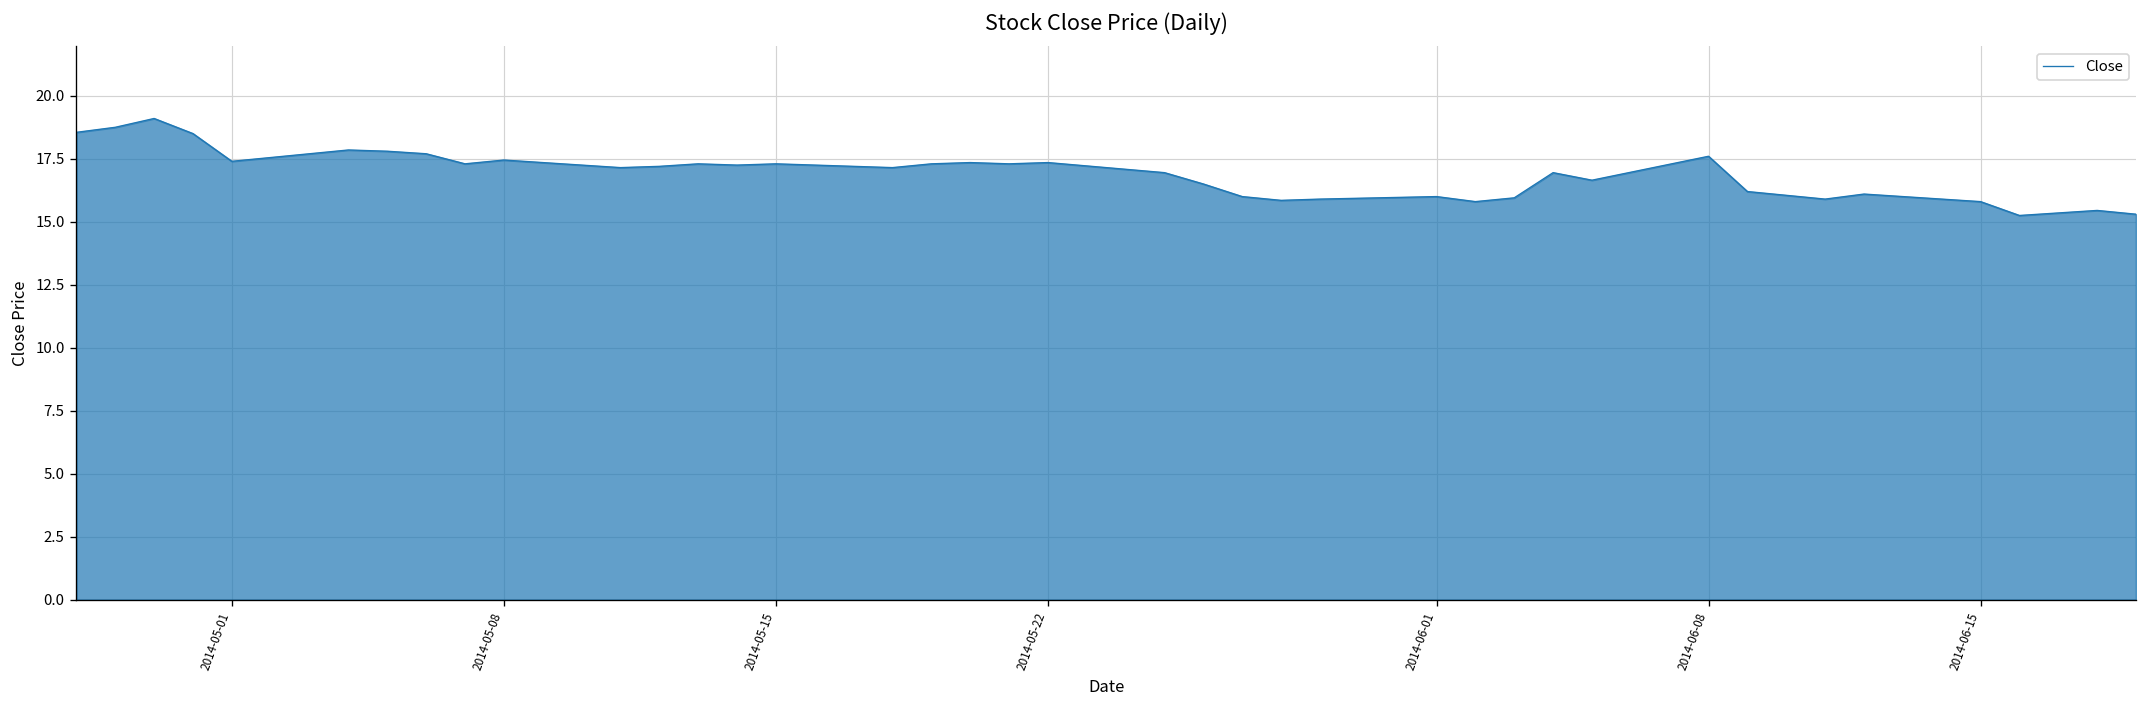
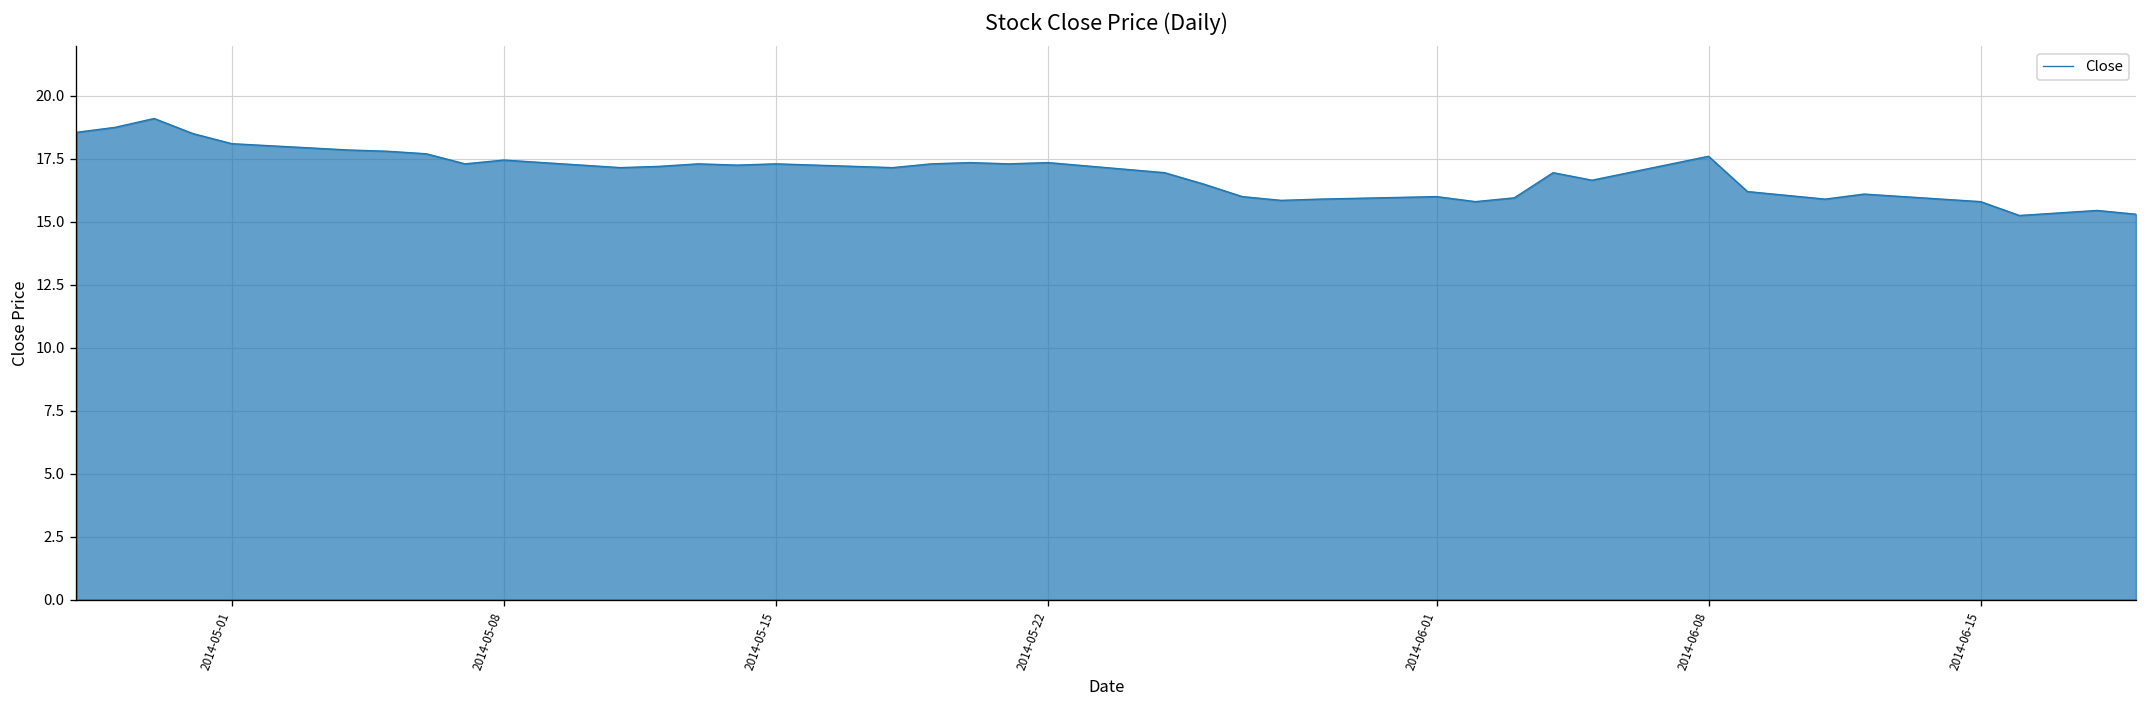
  {
-   "2014-05-01": 17.4,
+   "2014-05-01": 18.1,
    "2014-05-08": 17.5,
    "2014-05-15": 17.3,
    "2014-05-22": 17.4,
    "2014-06-01": 16.0,
    "2014-06-08": 17.6,
    "2014-06-15": 15.8
  }
